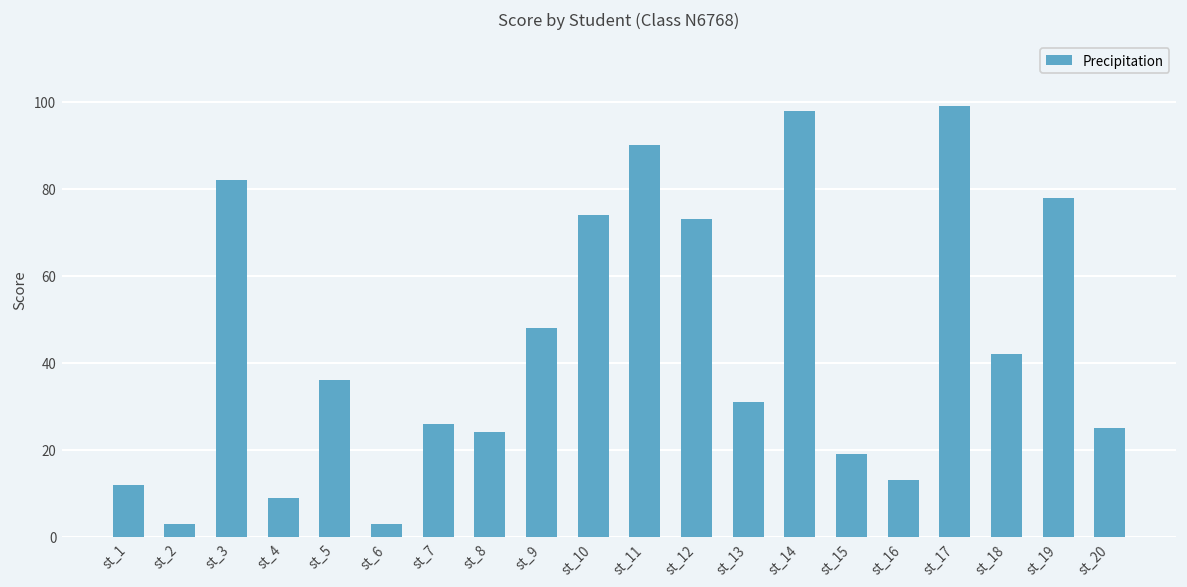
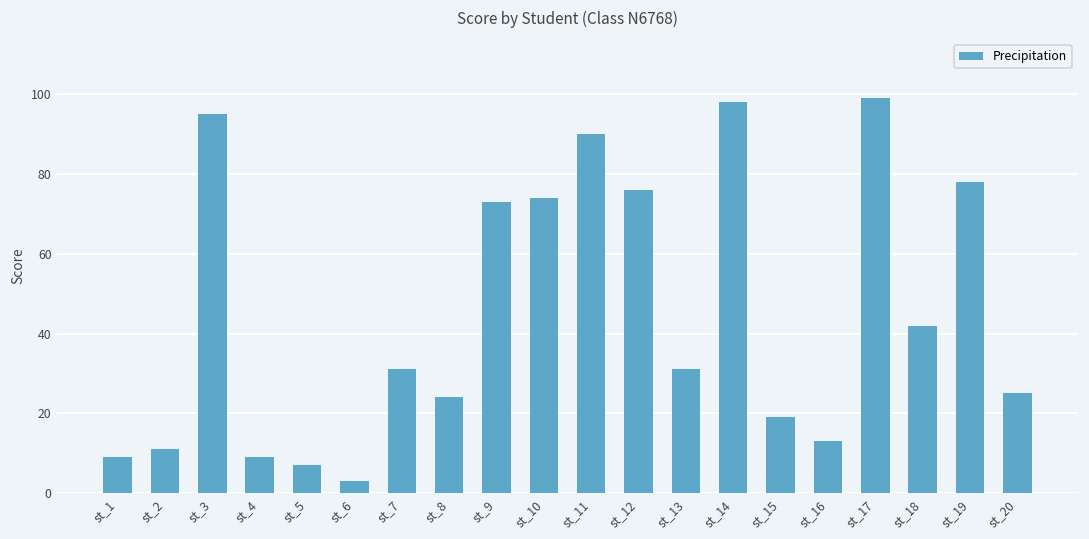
  {
-   "st_1": 12,
-   "st_2": 3,
-   "st_3": 82,
+   "st_1": 9,
+   "st_2": 11,
+   "st_3": 95,
    "st_4": 9,
-   "st_5": 36,
+   "st_5": 7,
    "st_6": 3,
-   "st_7": 26,
+   "st_7": 31,
    "st_8": 24,
-   "st_9": 48,
+   "st_9": 73,
    "st_10": 74,
    "st_11": 90,
-   "st_12": 73,
+   "st_12": 76,
    "st_13": 31,
    "st_14": 98,
    "st_15": 19,
    "st_16": 13,
    "st_17": 99,
    "st_18": 42,
    "st_19": 78,
    "st_20": 25
  }
